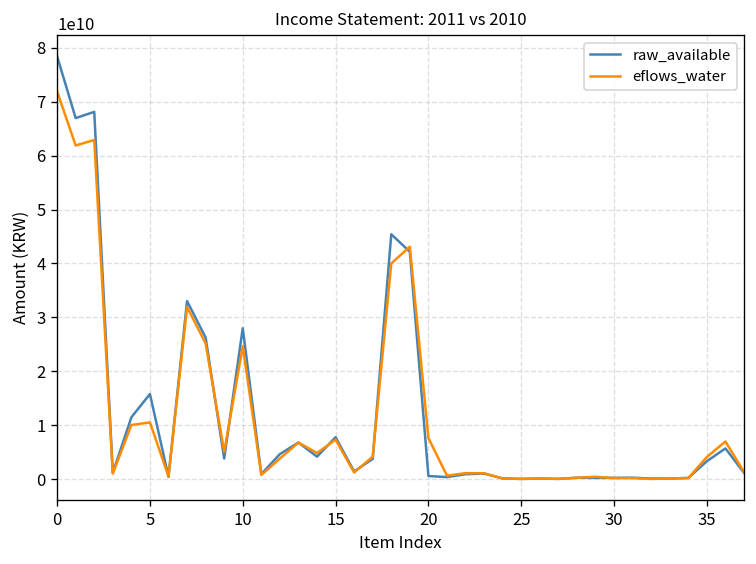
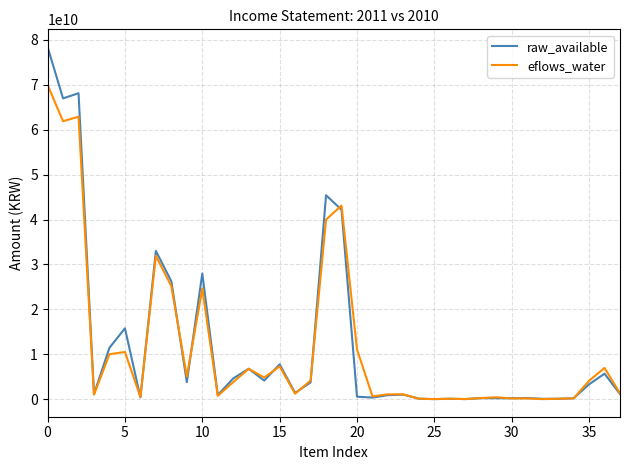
  {
    "raw_available": {
      "0": 78000000000,
      "5": 16000000000,
      "10": 28000000000,
      "20": 1000000000,
      "35": 3000000000
    },
    "eflows_water": {
-     "0": 72000000000,
+     "0": 70000000000,
      "5": 11000000000,
      "10": 25000000000,
-     "20": 8000000000,
+     "20": 11000000000,
      "35": 4000000000
    }
  }
